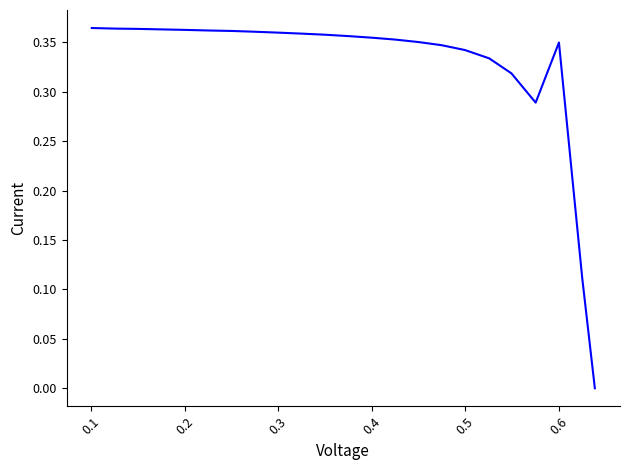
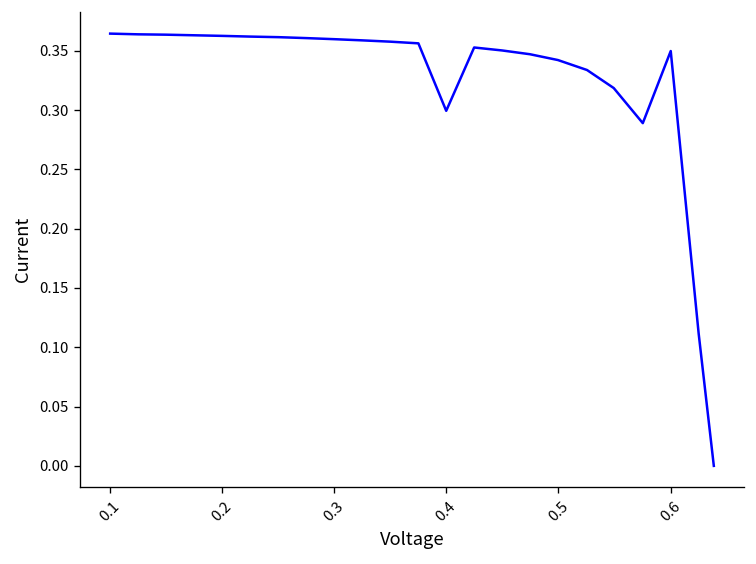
  {
    "0.2": 0.36,
-   "0.4": 0.35,
+   "0.4": 0.30,
    "0.6": 0.35
  }
